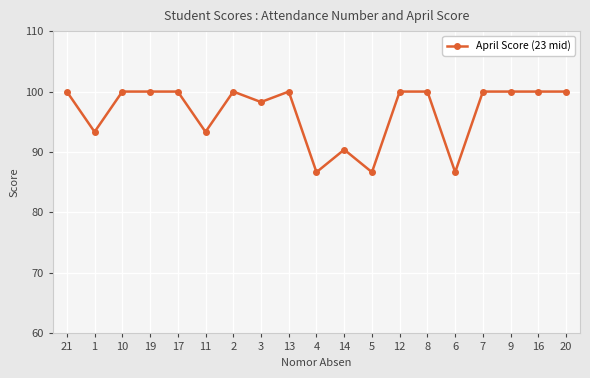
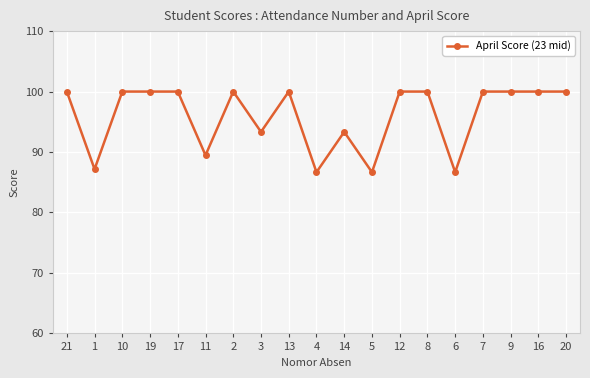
  {
    "21": 100,
-   "1": 93,
+   "1": 87,
    "10": 100,
    "19": 100,
    "17": 100,
-   "11": 93,
+   "11": 89,
    "2": 100,
-   "3": 98,
+   "3": 93,
    "13": 100,
    "4": 87,
-   "14": 90,
+   "14": 93,
    "5": 87,
    "12": 100,
    "8": 100,
    "6": 87,
    "7": 100,
    "9": 100,
    "16": 100,
    "20": 100
  }
